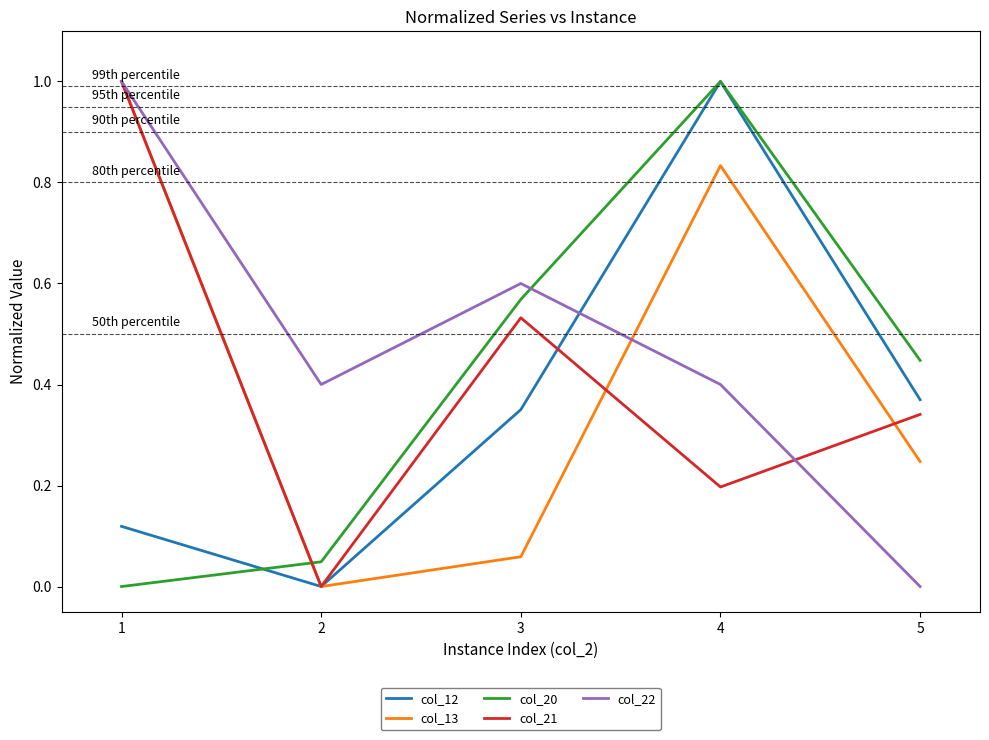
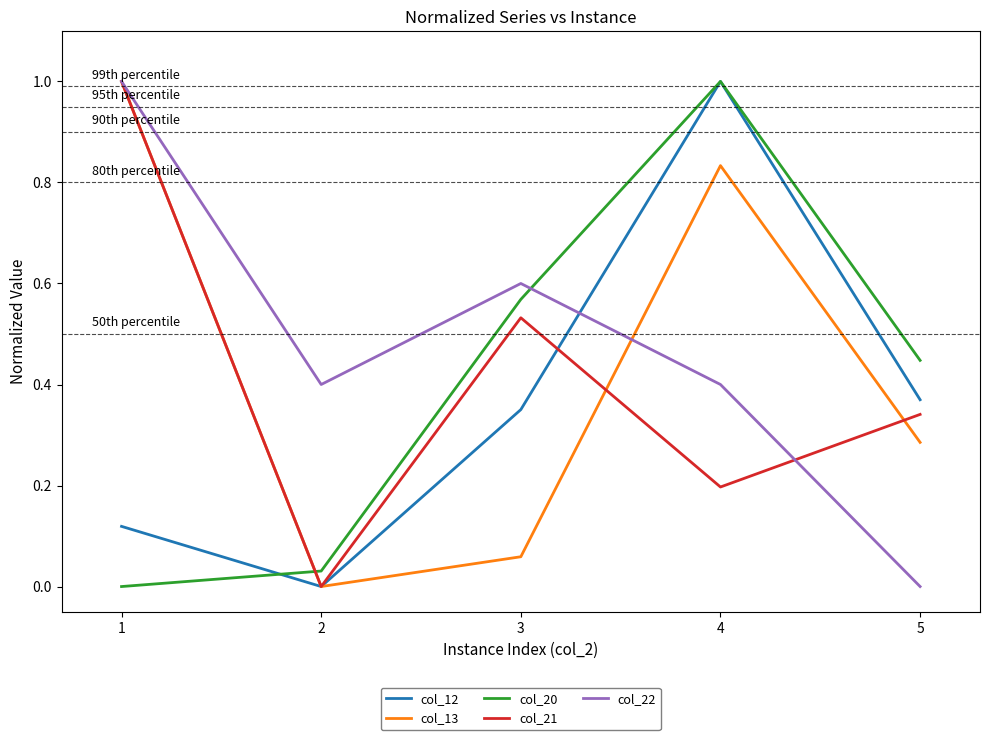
  {
    "col_12": {
      "1": 0.12,
      "3": 0.35,
      "5": 0.37
    },
    "col_13": {
      "3": 0.06,
      "4": 0.83,
-     "5": 0.25
+     "5": 0.29
    },
    "col_20": {
      "1": 0.00,
-     "2": 0.05,
+     "2": 0.03,
      "3": 0.57,
      "5": 0.45
    },
    "col_21": {
      "3": 0.53,
      "4": 0.20,
      "5": 0.34
    },
    "col_22": {
      "2": 0.40,
      "3": 0.60,
      "4": 0.40,
      "5": 0.00
    }
  }
